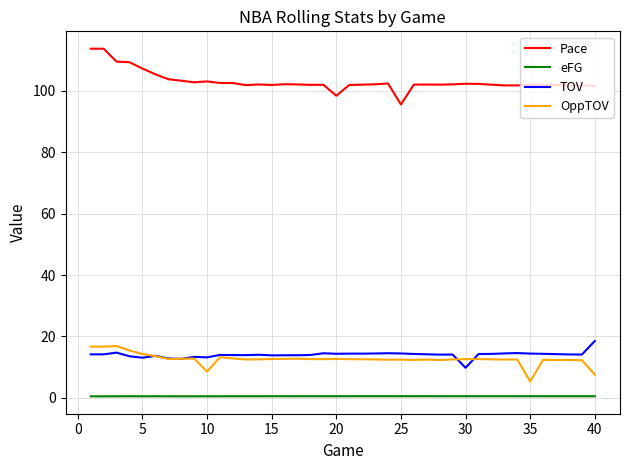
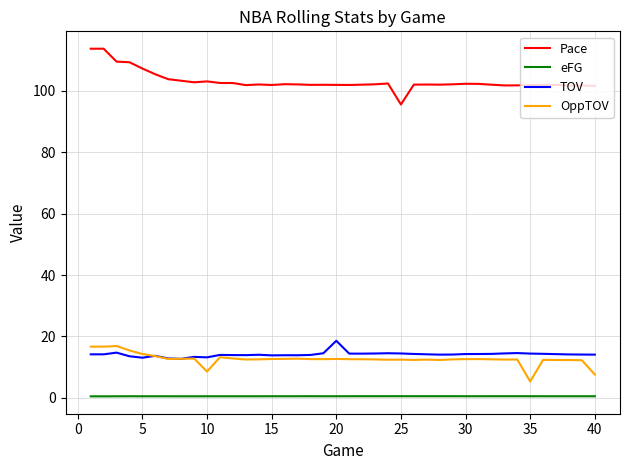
  {
    "Pace": {
      "5": 107,
      "10": 103,
      "15": 102,
-     "20": 98,
+     "20": 102,
      "25": 95,
      "30": 102
    },
    "eFG": {
      "5": 1,
      "10": 1,
      "15": 1,
      "20": 1,
      "25": 1,
      "30": 1,
      "35": 1,
      "40": 1
    },
    "TOV": {
      "5": 13,
      "10": 13,
      "15": 14,
-     "20": 14,
+     "20": 19,
      "25": 14,
-     "30": 10,
+     "30": 14,
      "35": 14,
-     "40": 19
+     "40": 14
    },
    "OppTOV": {
      "5": 14,
      "10": 9,
      "15": 13,
      "20": 13,
      "25": 12,
      "30": 13,
      "35": 5,
      "40": 8
    }
  }
